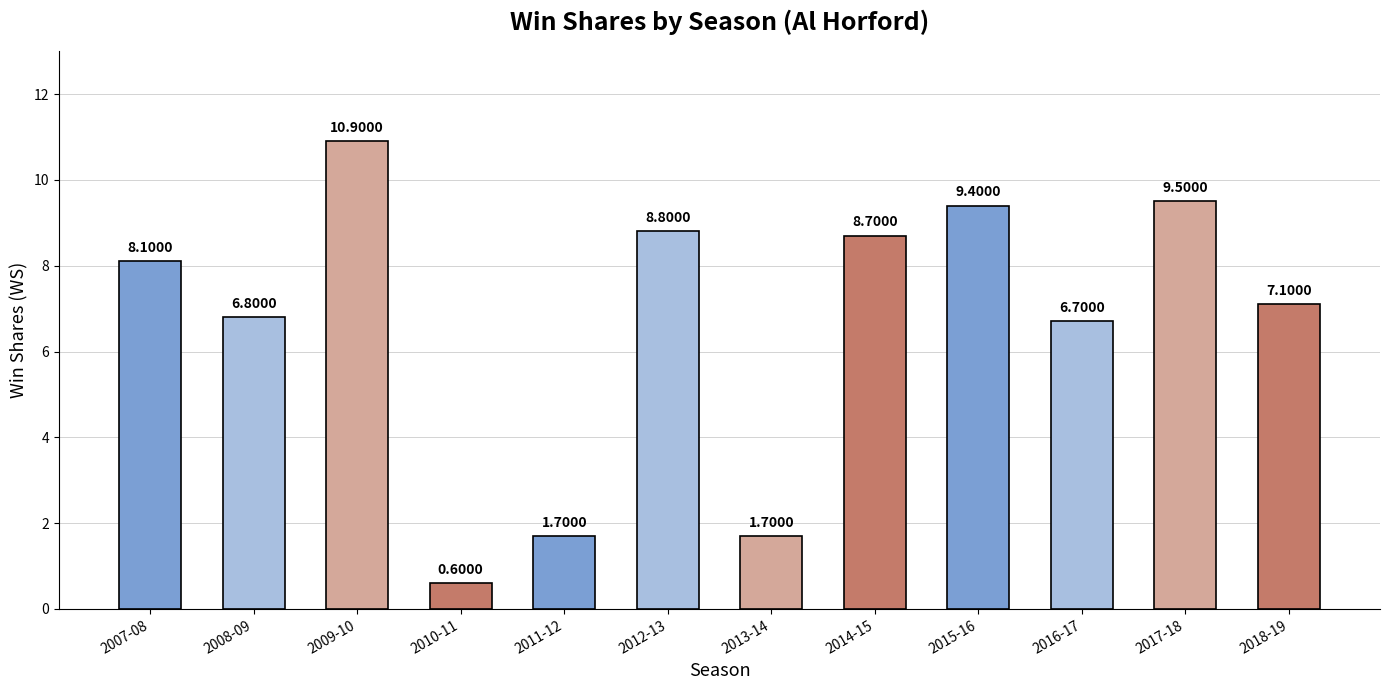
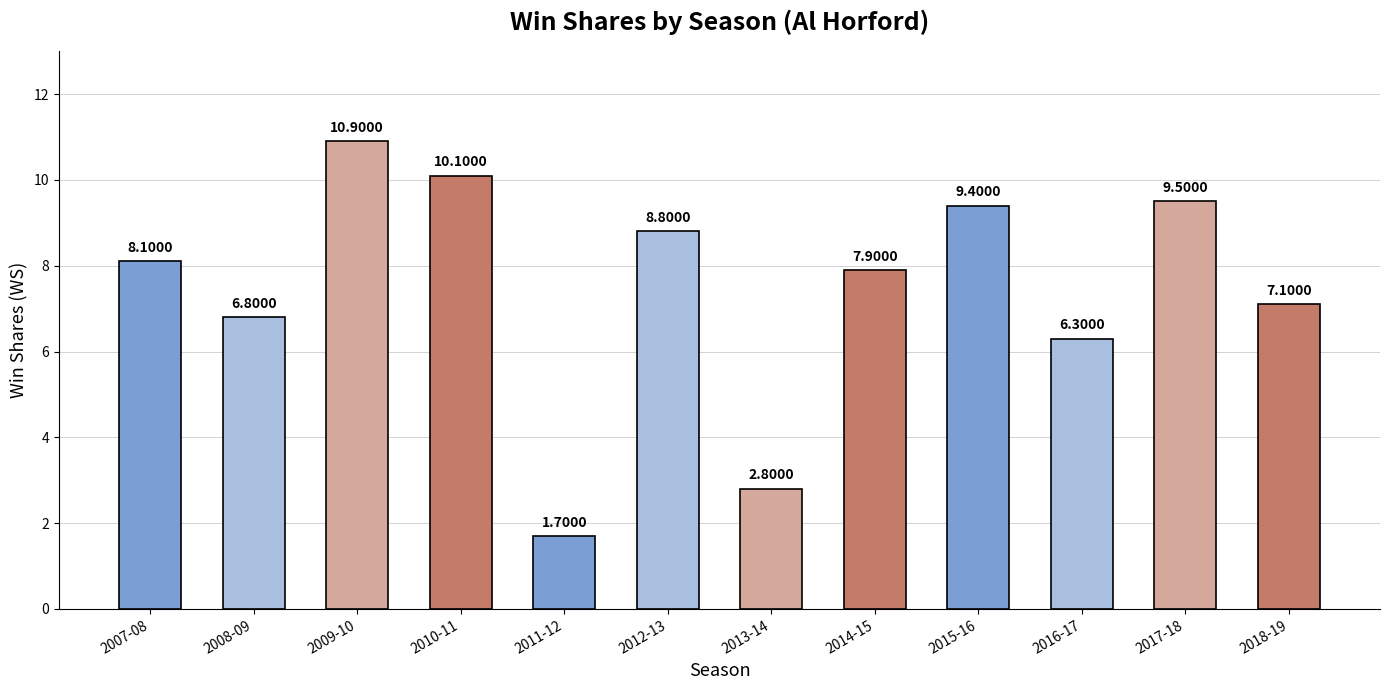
  {
    "2007-08": 8.1000,
    "2008-09": 6.8000,
    "2009-10": 10.9000,
-   "2010-11": 0.6000,
+   "2010-11": 10.1000,
    "2011-12": 1.7000,
    "2012-13": 8.8000,
-   "2013-14": 1.7000,
-   "2014-15": 8.7000,
+   "2013-14": 2.8000,
+   "2014-15": 7.9000,
    "2015-16": 9.4000,
-   "2016-17": 6.7000,
+   "2016-17": 6.3000,
    "2017-18": 9.5000,
    "2018-19": 7.1000
  }
